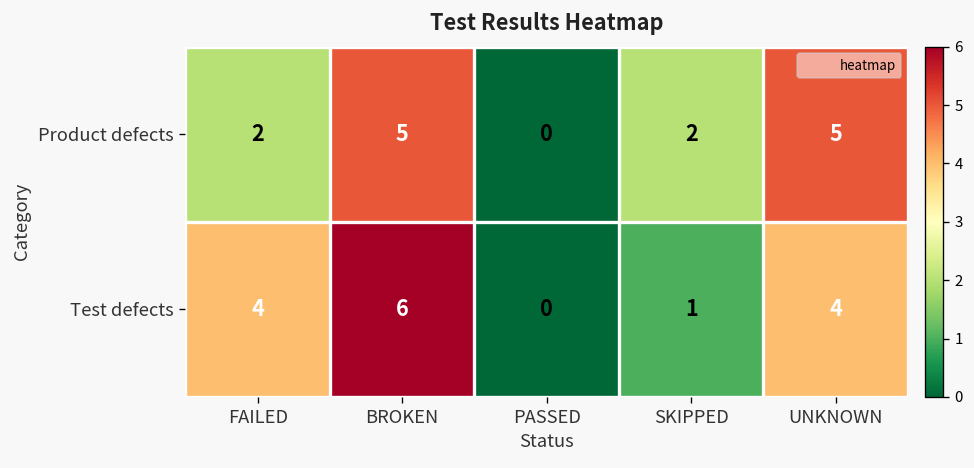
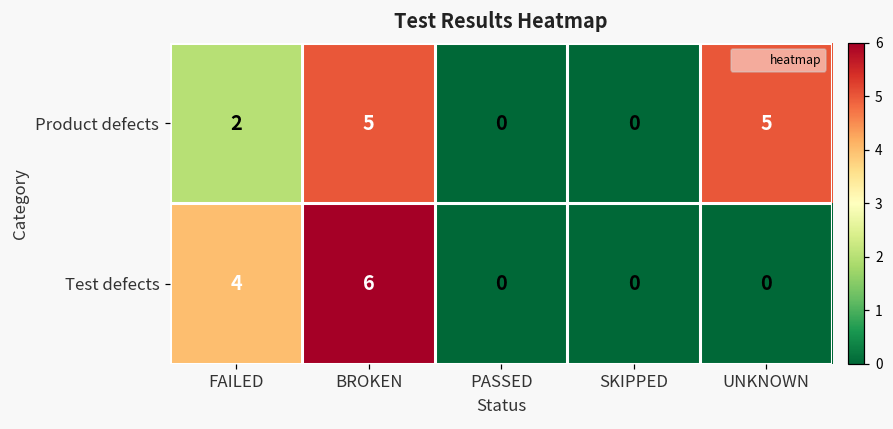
  {
    "Product defects": {
      "FAILED": 2,
      "BROKEN": 5,
      "PASSED": 0,
-     "SKIPPED": 2,
+     "SKIPPED": 0,
      "UNKNOWN": 5
    },
    "Test defects": {
      "FAILED": 4,
      "BROKEN": 6,
      "PASSED": 0,
-     "SKIPPED": 1,
-     "UNKNOWN": 4
+     "SKIPPED": 0,
+     "UNKNOWN": 0
    }
  }
